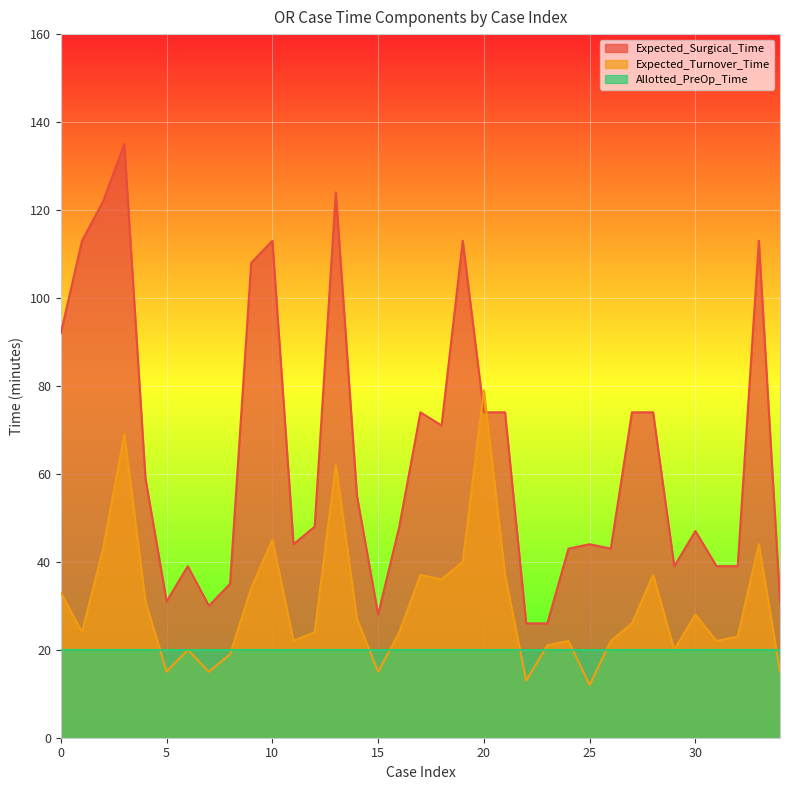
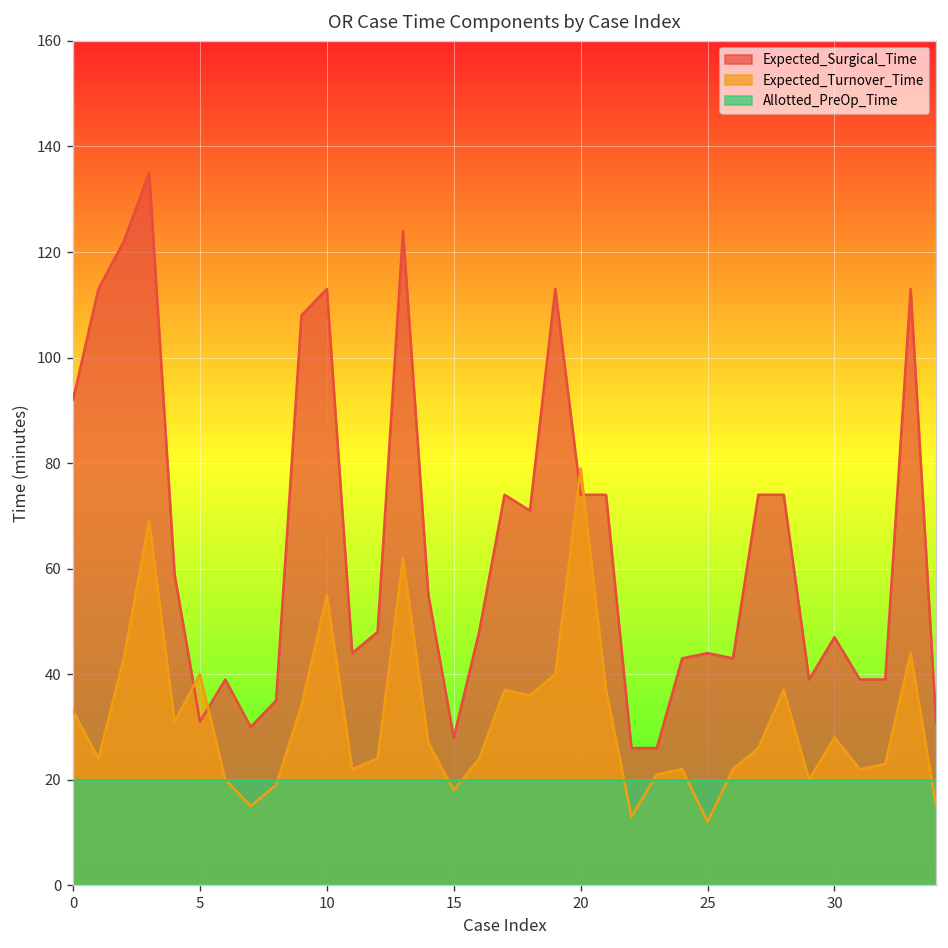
  {
    "Expected_Surgical_Time": {
      "0": 92,
      "5": 31,
      "10": 113,
      "15": 28,
      "20": 74,
      "25": 44,
      "30": 47
    },
    "Expected_Turnover_Time": {
      "0": 33,
-     "5": 15,
-     "10": 45,
-     "15": 15,
+     "5": 40,
+     "10": 55,
+     "15": 18,
      "20": 79,
      "25": 12,
      "30": 28
    },
    "Allotted_PreOp_Time": {
      "0": 20,
      "5": 20,
      "10": 20,
      "15": 20,
      "20": 20,
      "25": 20,
      "30": 20
    }
  }
